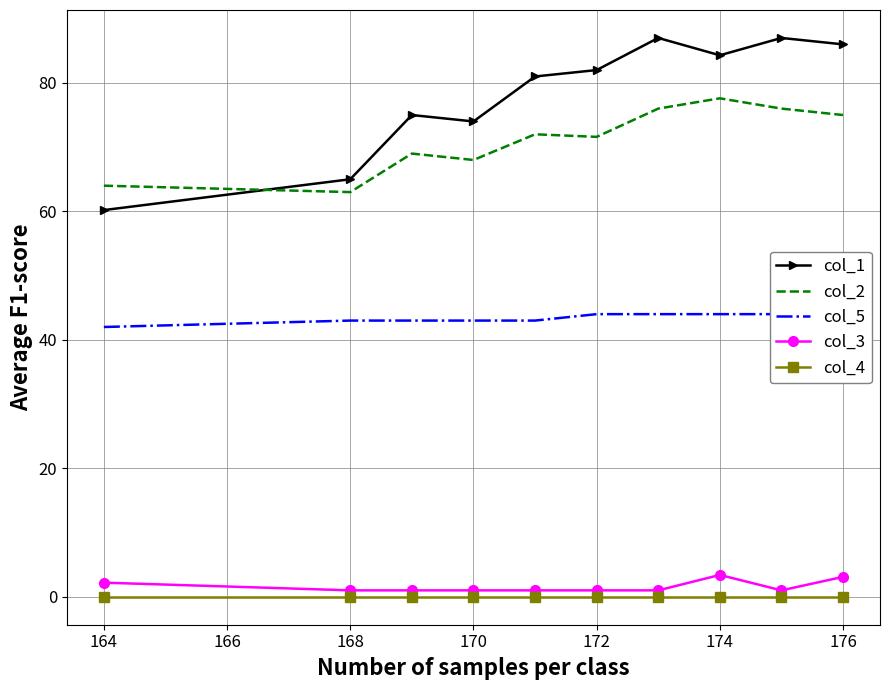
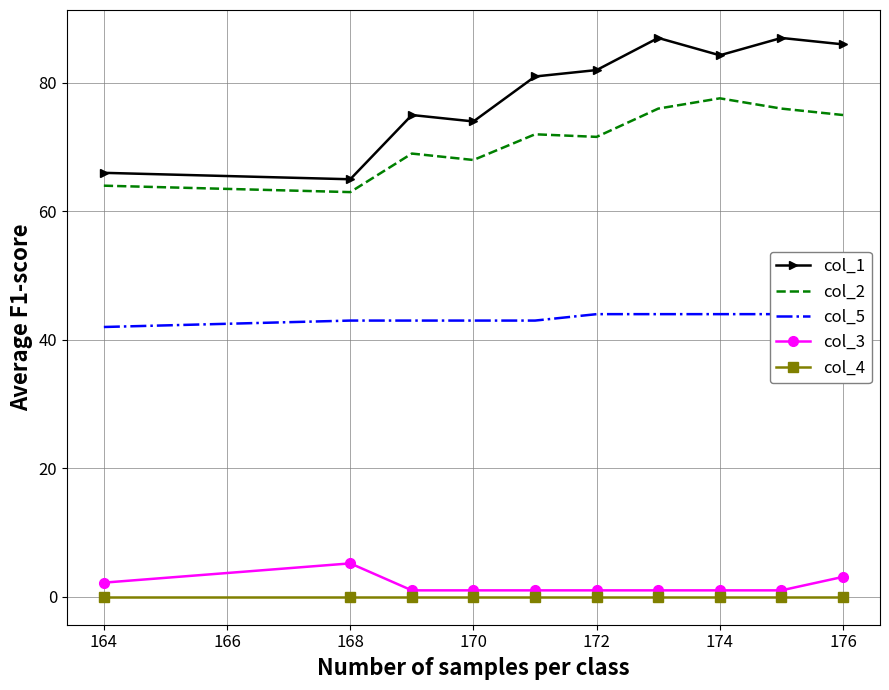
  {
    "col_1": {
-     "164": 60,
+     "164": 66,
      "168": 65,
      "170": 74,
      "172": 82,
      "174": 84,
      "176": 86
    },
    "col_2": {
      "164": 64,
      "168": 63,
      "170": 68,
      "172": 72,
      "174": 78,
      "176": 75
    },
    "col_5": {
      "164": 42,
      "168": 43,
      "170": 43,
      "172": 44,
      "174": 44
    },
    "col_3": {
      "164": 2,
-     "168": 1,
+     "168": 5,
      "170": 1,
      "172": 1,
-     "174": 3,
+     "174": 1,
      "176": 3
    },
    "col_4": {
      "164": 0,
      "168": 0,
      "170": 0,
      "172": 0,
      "174": 0,
      "176": 0
    }
  }
